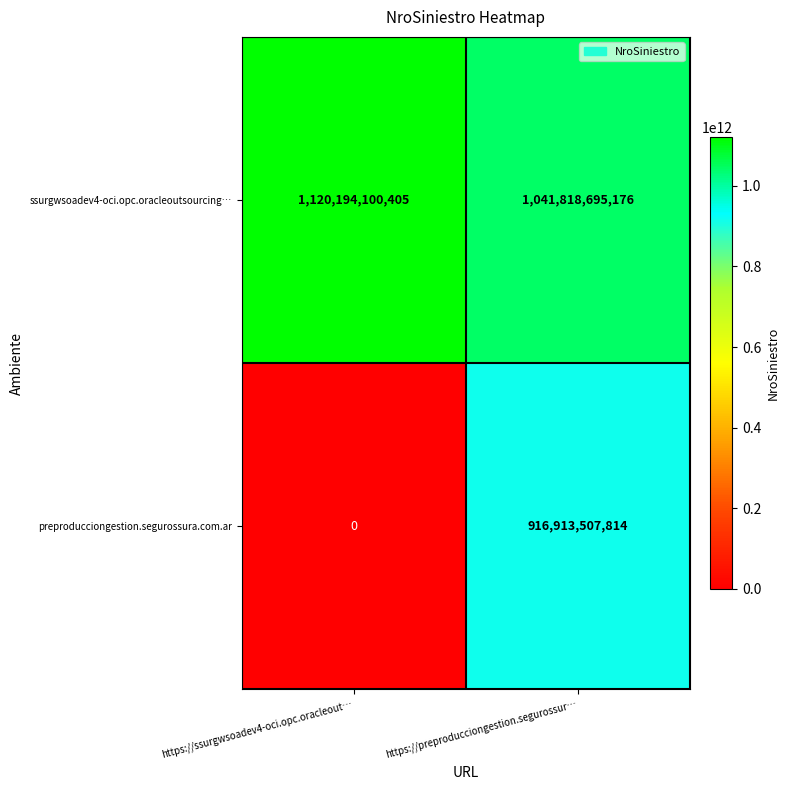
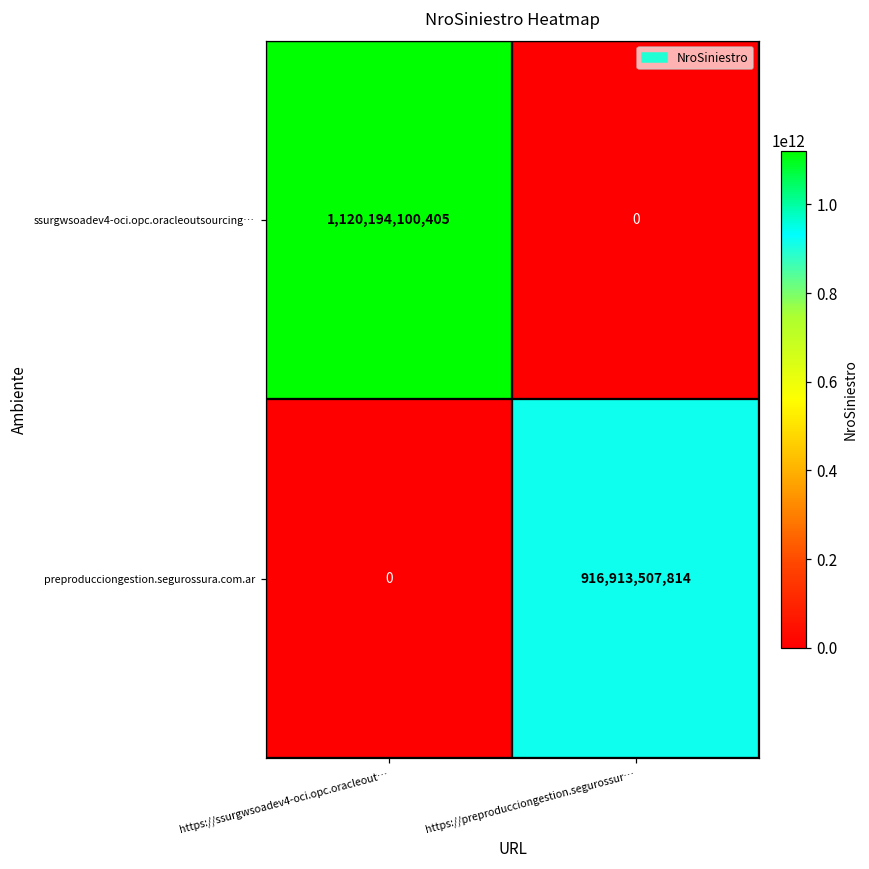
  {
    "ssurgwsoadev4-oci.opc.oracleoutsourcing…": {
      "https://ssurgwsoadev4-oci.opc.oracleout…": "1,120,194,100,405",
-     "https://preproducciongestion.segurossur…": "1,041,818,695,176"
+     "https://preproducciongestion.segurossur…": "0"
    },
    "preproducciongestion.segurossura.com.ar": {
      "https://ssurgwsoadev4-oci.opc.oracleout…": "0",
      "https://preproducciongestion.segurossur…": "916,913,507,814"
    }
  }
